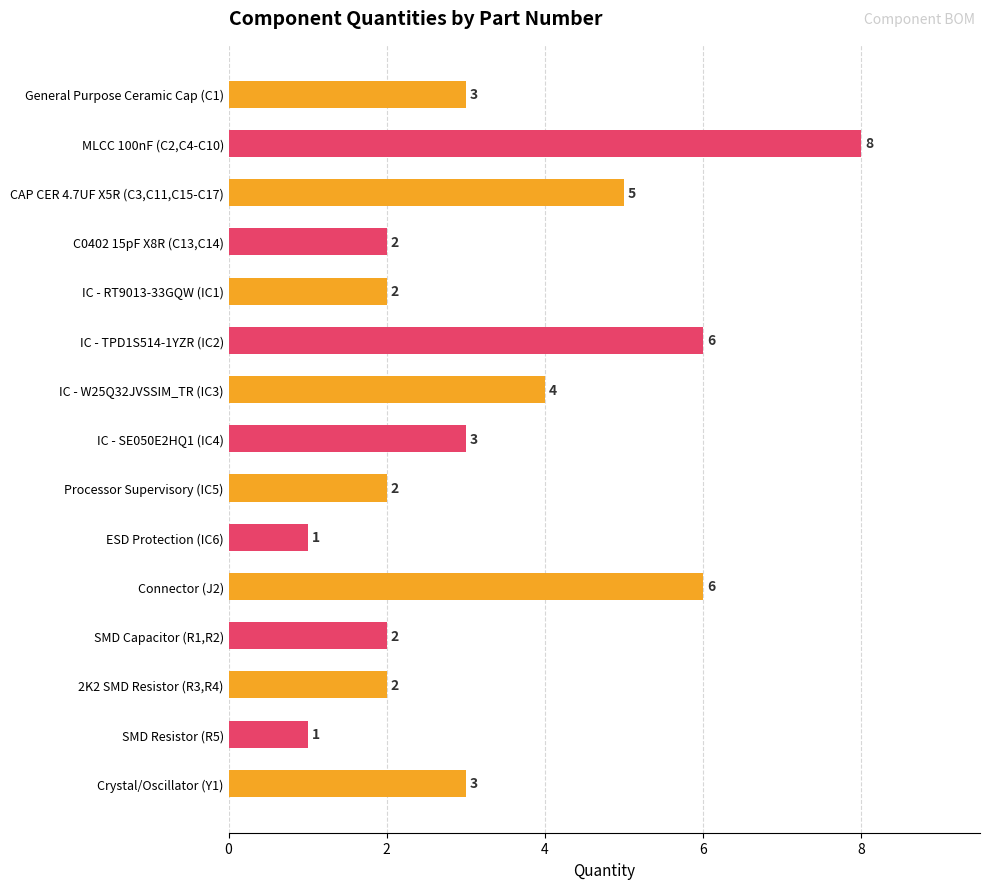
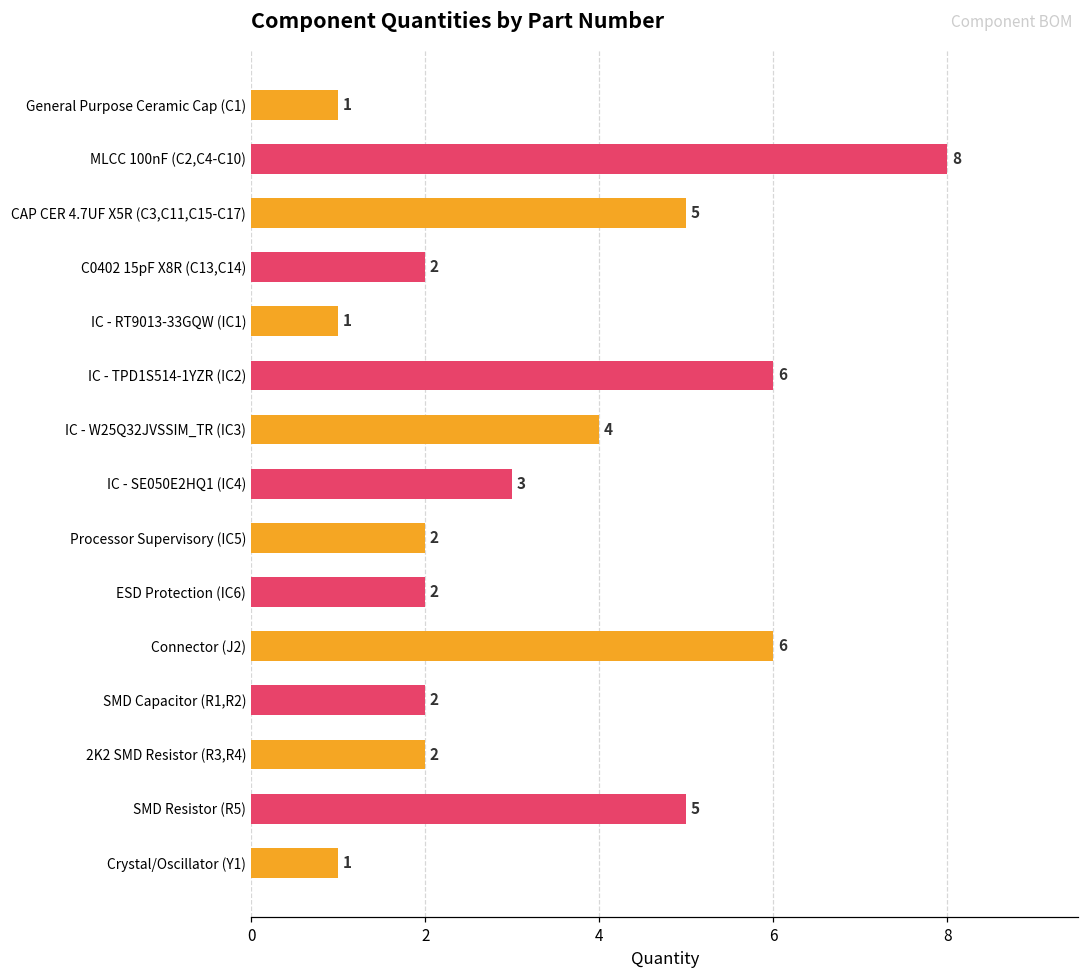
  {
-   "General Purpose Ceramic Cap (C1)": 3,
+   "General Purpose Ceramic Cap (C1)": 1,
    "MLCC 100nF (C2,C4-C10)": 8,
    "CAP CER 4.7UF X5R (C3,C11,C15-C17)": 5,
    "C0402 15pF X8R (C13,C14)": 2,
-   "IC - RT9013-33GQW (IC1)": 2,
+   "IC - RT9013-33GQW (IC1)": 1,
    "IC - TPD1S514-1YZR (IC2)": 6,
    "IC - W25Q32JVSSIM_TR (IC3)": 4,
    "IC - SE050E2HQ1 (IC4)": 3,
    "Processor Supervisory (IC5)": 2,
-   "ESD Protection (IC6)": 1,
+   "ESD Protection (IC6)": 2,
    "Connector (J2)": 6,
    "SMD Capacitor (R1,R2)": 2,
    "2K2 SMD Resistor (R3,R4)": 2,
-   "SMD Resistor (R5)": 1,
-   "Crystal/Oscillator (Y1)": 3
+   "SMD Resistor (R5)": 5,
+   "Crystal/Oscillator (Y1)": 1
  }
